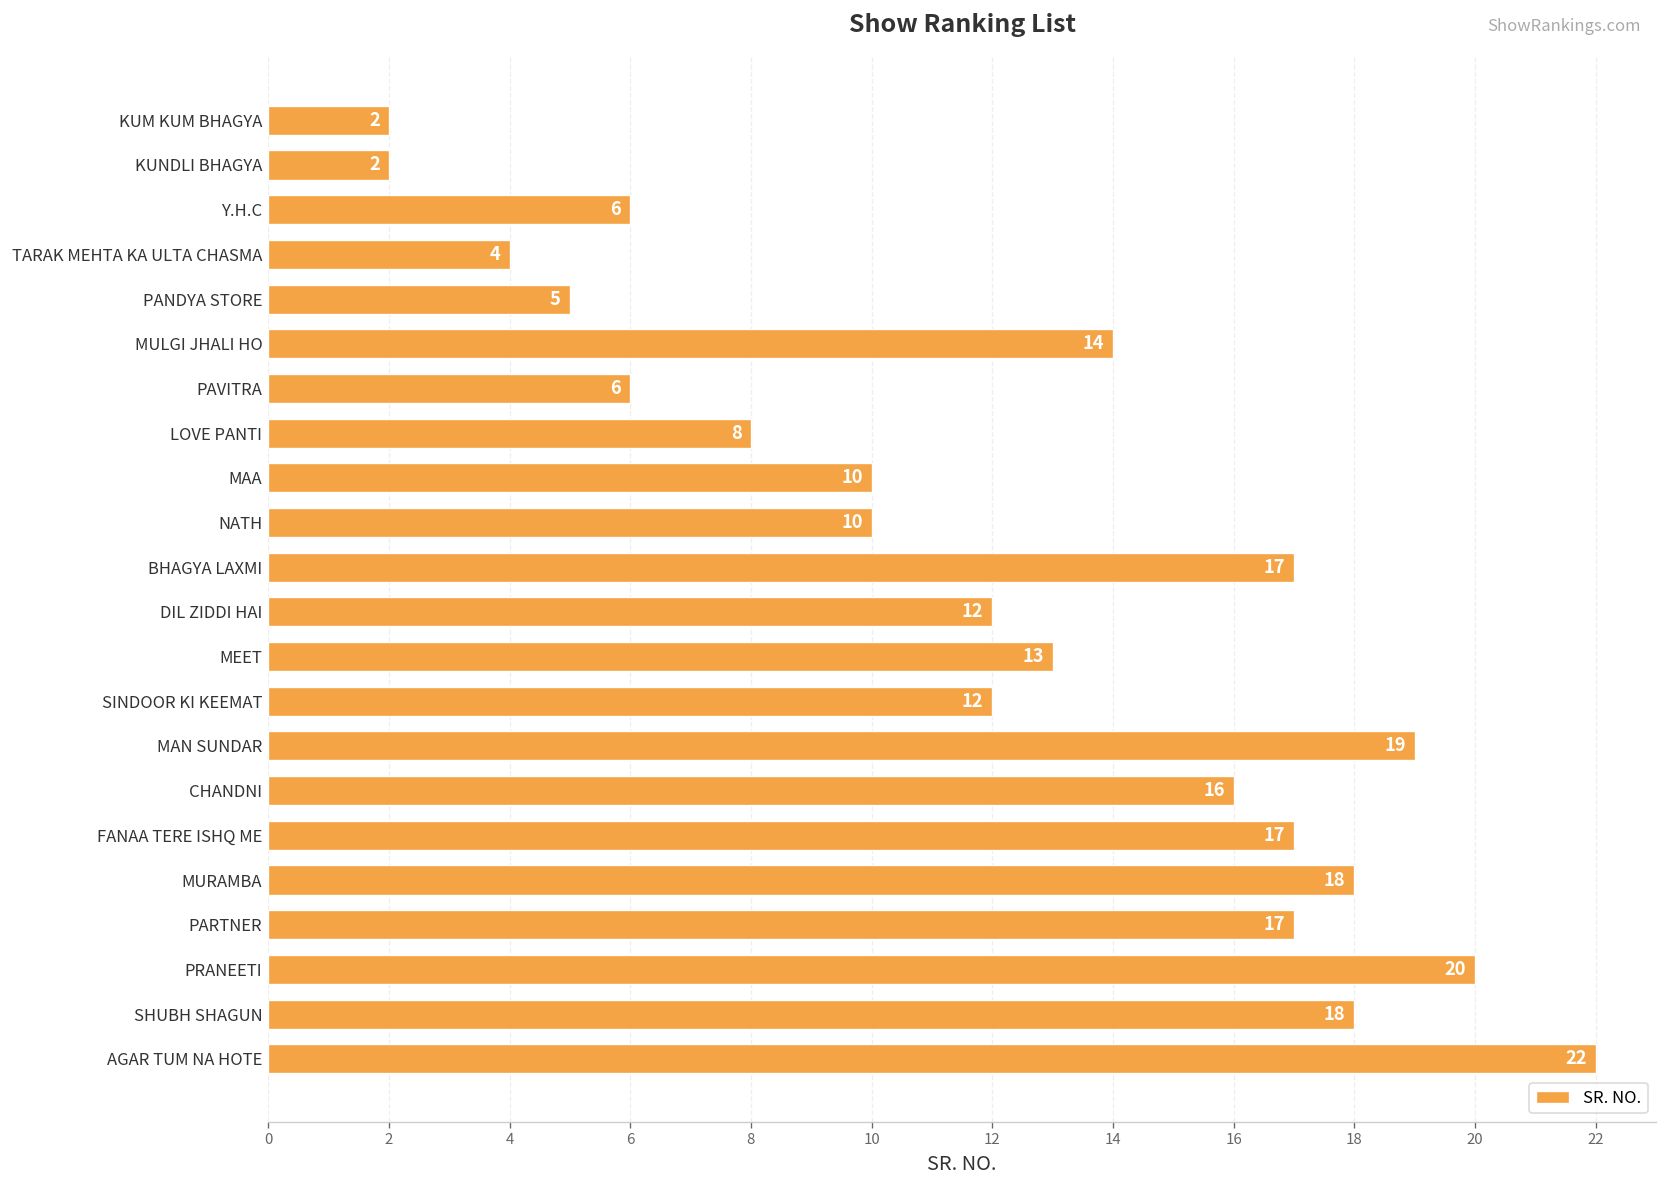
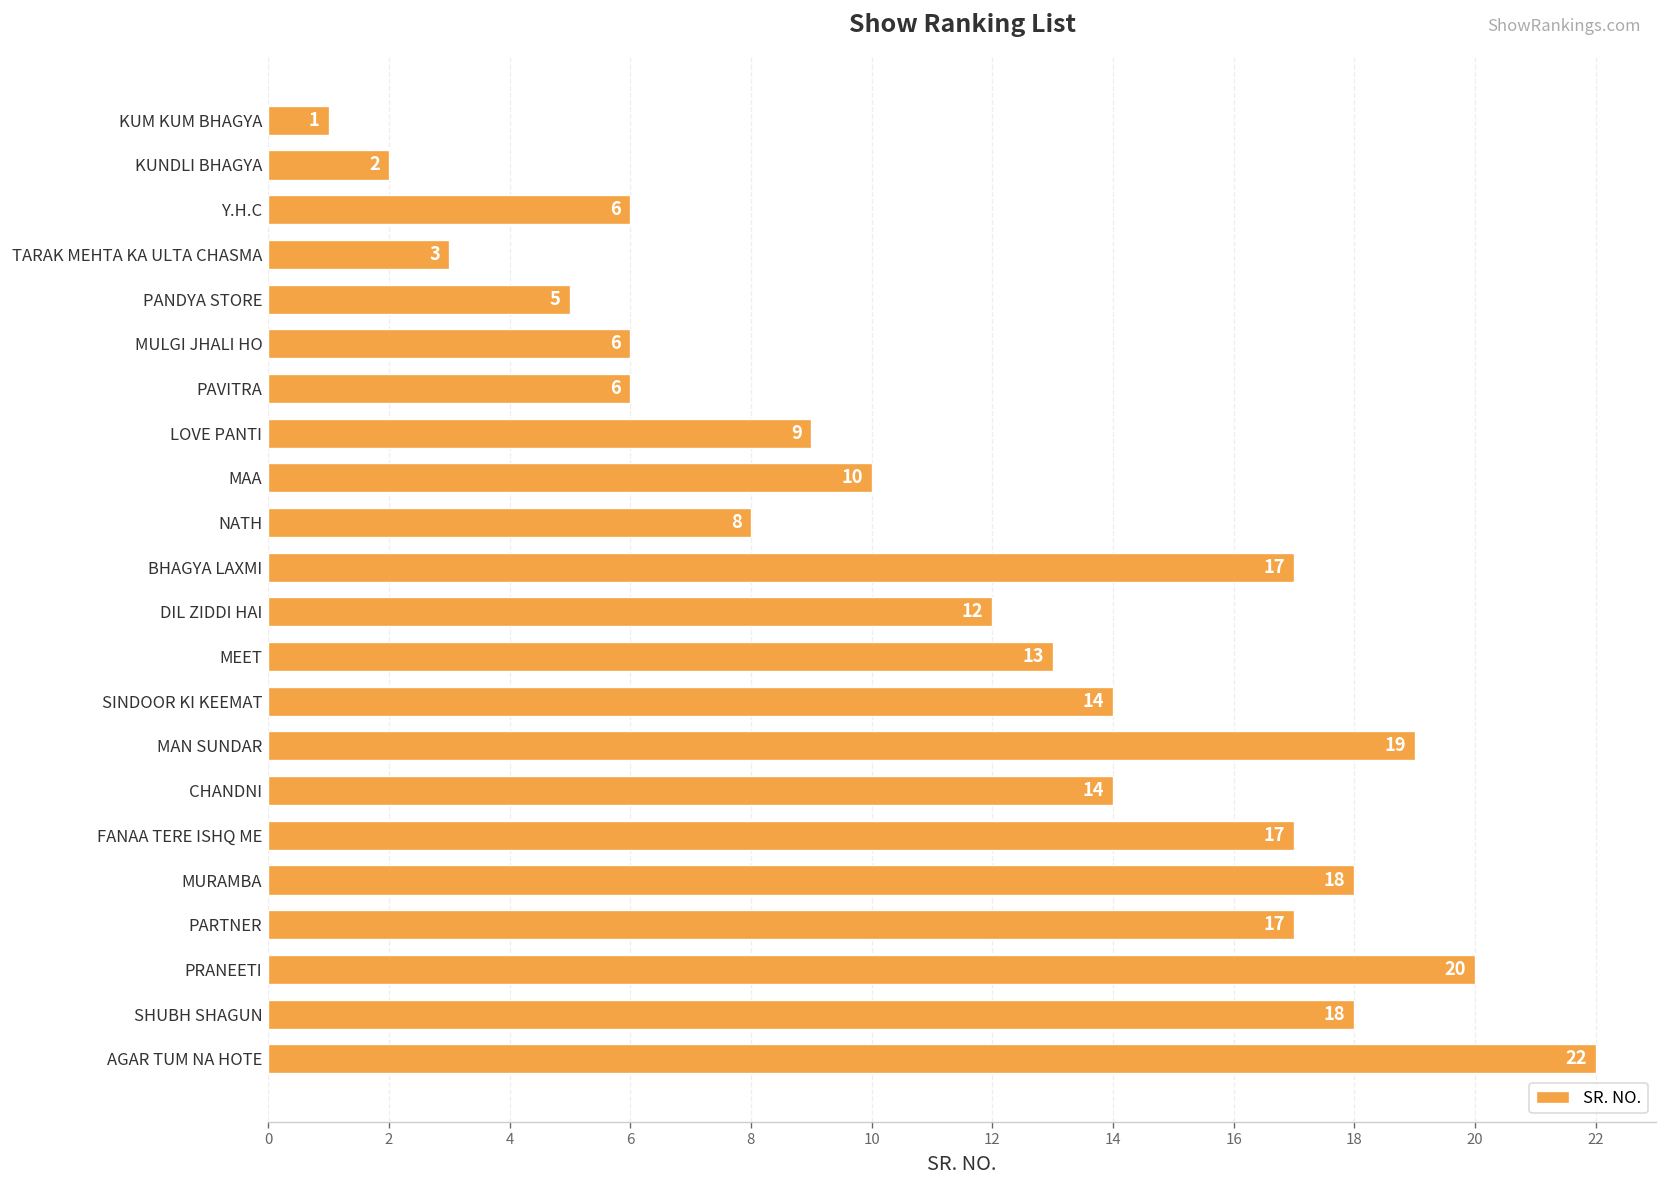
  {
-   "KUM KUM BHAGYA": 2,
+   "KUM KUM BHAGYA": 1,
    "KUNDLI BHAGYA": 2,
    "Y.H.C": 6,
-   "TARAK MEHTA KA ULTA CHASMA": 4,
+   "TARAK MEHTA KA ULTA CHASMA": 3,
    "PANDYA STORE": 5,
-   "MULGI JHALI HO": 14,
+   "MULGI JHALI HO": 6,
    "PAVITRA": 6,
-   "LOVE PANTI": 8,
+   "LOVE PANTI": 9,
    "MAA": 10,
-   "NATH": 10,
+   "NATH": 8,
    "BHAGYA LAXMI": 17,
    "DIL ZIDDI HAI": 12,
    "MEET": 13,
-   "SINDOOR KI KEEMAT": 12,
+   "SINDOOR KI KEEMAT": 14,
    "MAN SUNDAR": 19,
-   "CHANDNI": 16,
+   "CHANDNI": 14,
    "FANAA TERE ISHQ ME": 17,
    "MURAMBA": 18,
    "PARTNER": 17,
    "PRANEETI": 20,
    "SHUBH SHAGUN": 18,
    "AGAR TUM NA HOTE": 22
  }
